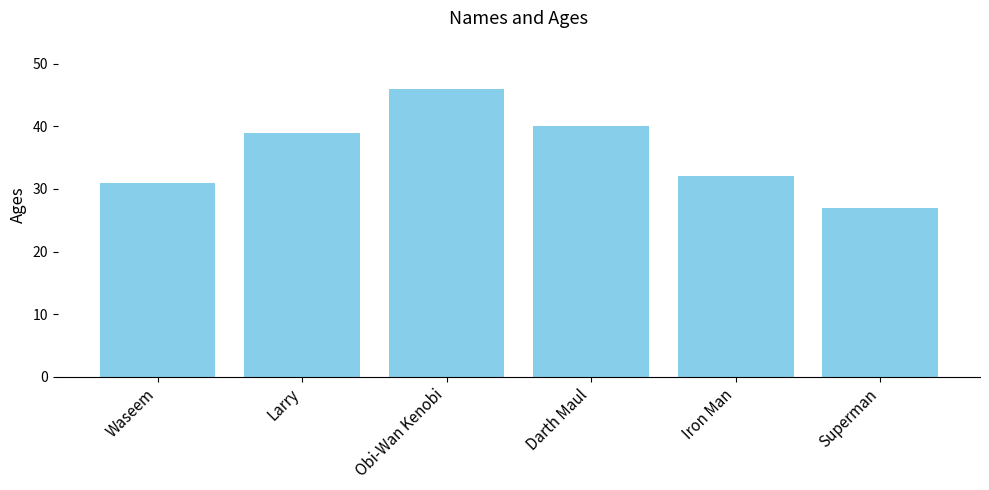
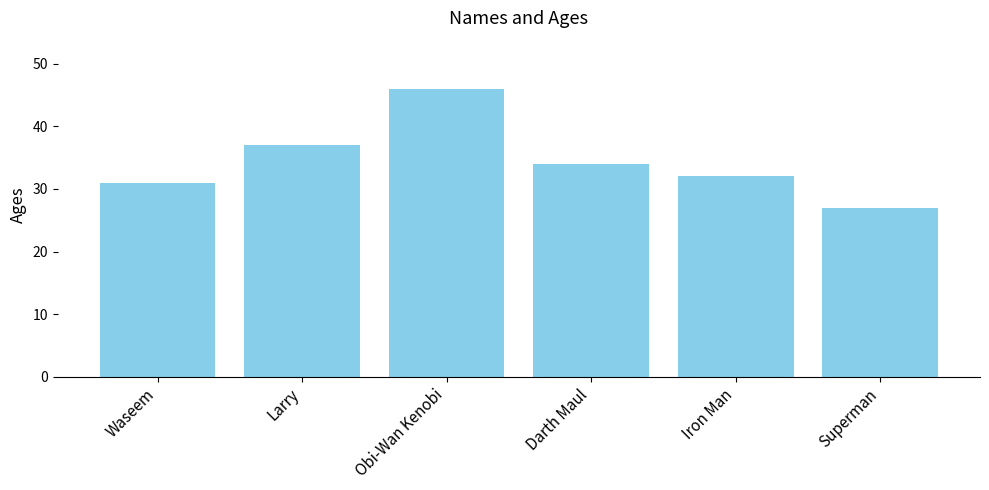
  {
    "Waseem": 31,
-   "Larry": 39,
+   "Larry": 37,
    "Obi-Wan Kenobi": 46,
-   "Darth Maul": 40,
+   "Darth Maul": 34,
    "Iron Man": 32,
    "Superman": 27
  }
